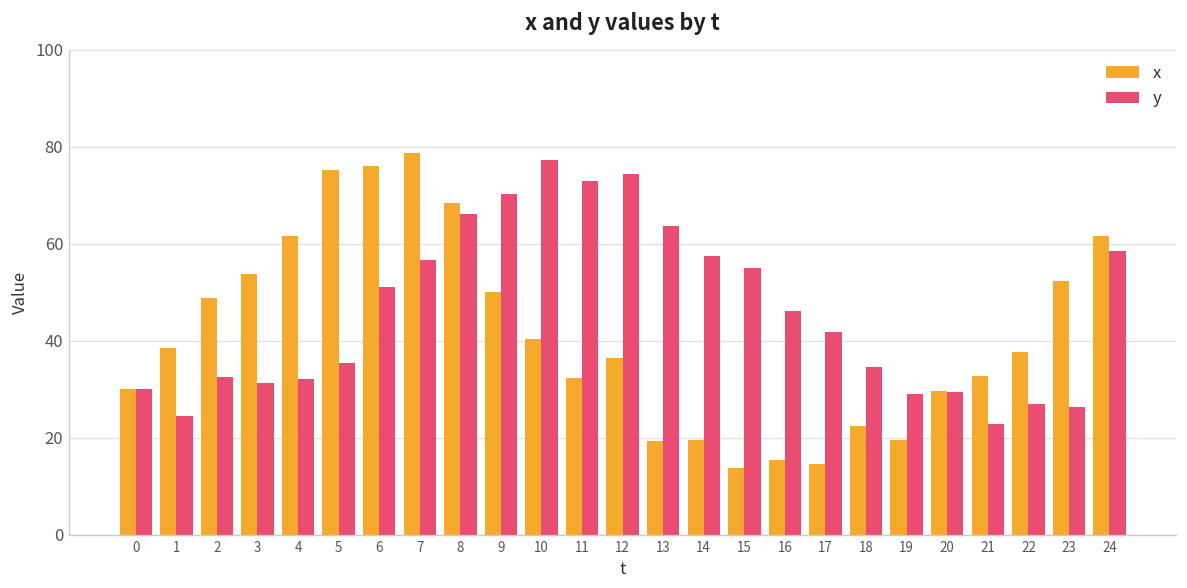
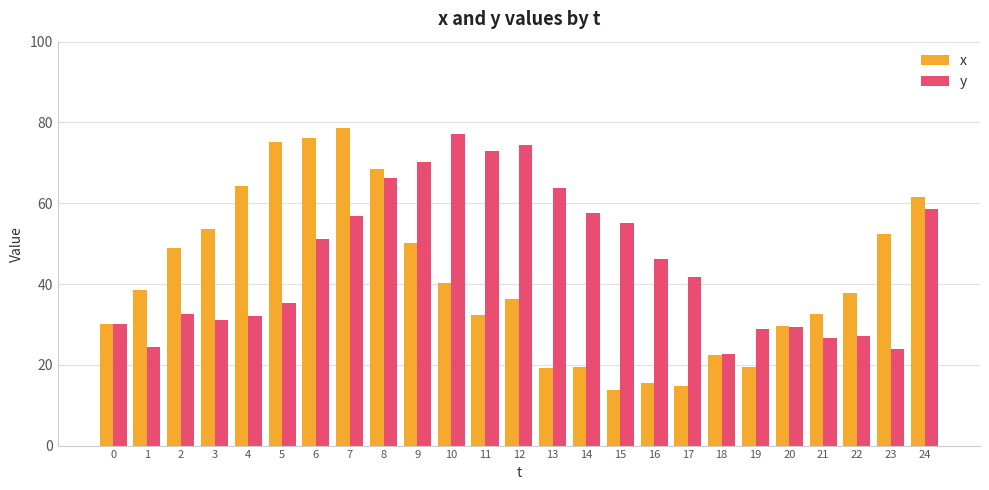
  {
    "x": {
      "0": 30,
      "1": 38,
      "2": 49,
      "3": 54,
-     "4": 62,
+     "4": 64,
      "5": 75,
      "6": 76,
      "7": 79,
      "8": 68,
      "9": 50,
      "10": 40,
      "11": 32,
      "12": 36,
      "13": 19,
      "14": 19,
      "15": 14,
      "16": 15,
      "17": 15,
      "18": 22,
      "19": 20,
      "20": 30,
      "21": 33,
      "22": 38,
      "23": 52,
      "24": 62
    },
    "y": {
      "0": 30,
      "1": 25,
      "2": 33,
      "3": 31,
      "4": 32,
      "5": 35,
      "6": 51,
      "7": 57,
      "8": 66,
      "9": 70,
      "10": 77,
      "11": 73,
      "12": 74,
      "13": 64,
      "14": 58,
      "15": 55,
      "16": 46,
      "17": 42,
-     "18": 35,
+     "18": 23,
      "19": 29,
      "20": 29,
-     "21": 23,
+     "21": 27,
      "22": 27,
-     "23": 26,
+     "23": 24,
      "24": 59
    }
  }
